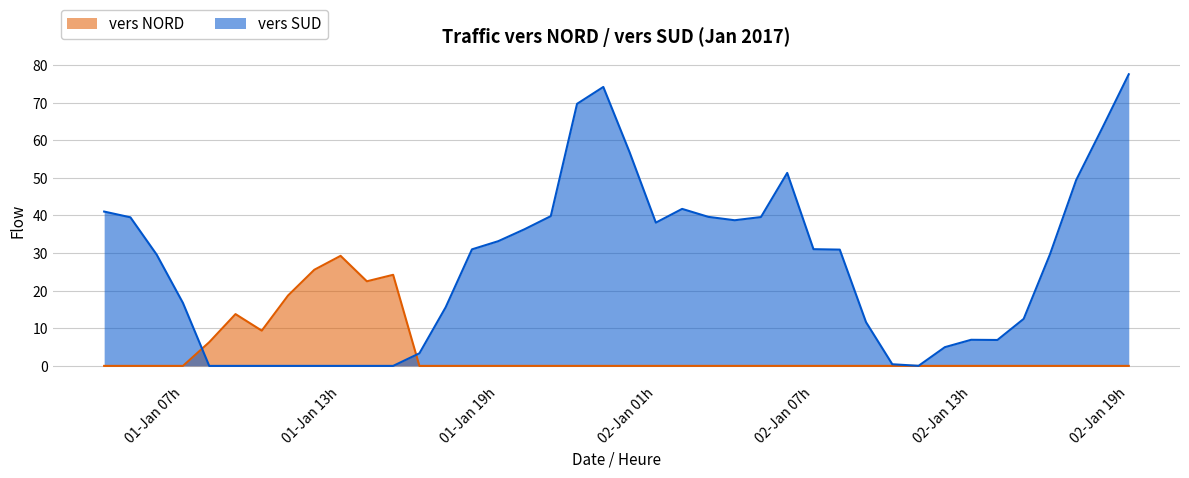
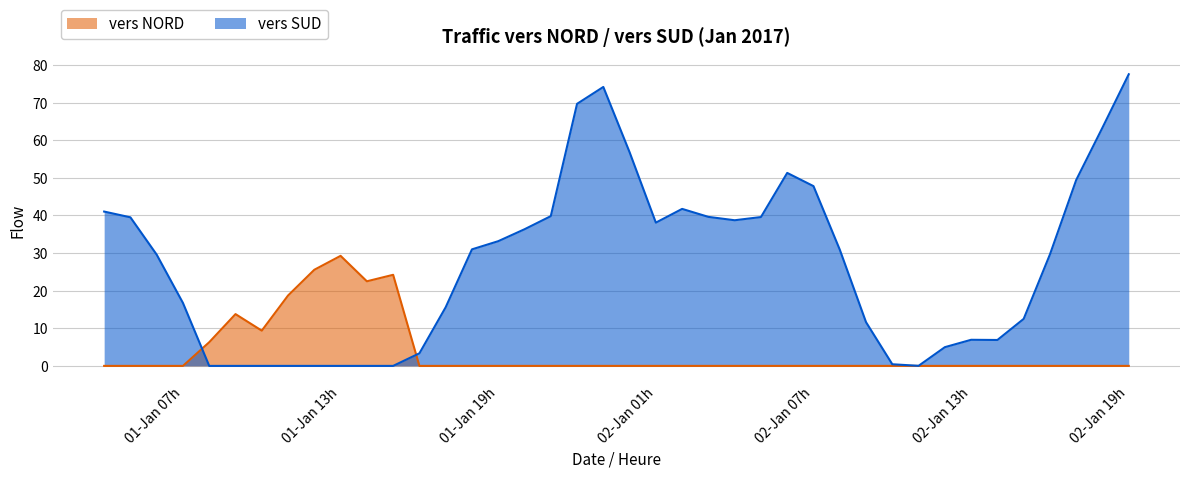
  {
    "vers NORD": {
      "01-Jan 07h": 0,
      "01-Jan 13h": 29,
      "01-Jan 19h": 0,
      "02-Jan 01h": 0,
      "02-Jan 07h": 0,
      "02-Jan 13h": 0,
      "02-Jan 19h": 0
    },
    "vers SUD": {
      "01-Jan 07h": 17,
      "01-Jan 13h": 0,
      "01-Jan 19h": 33,
      "02-Jan 01h": 38,
-     "02-Jan 07h": 31,
+     "02-Jan 07h": 48,
      "02-Jan 13h": 7,
      "02-Jan 19h": 78
    }
  }
